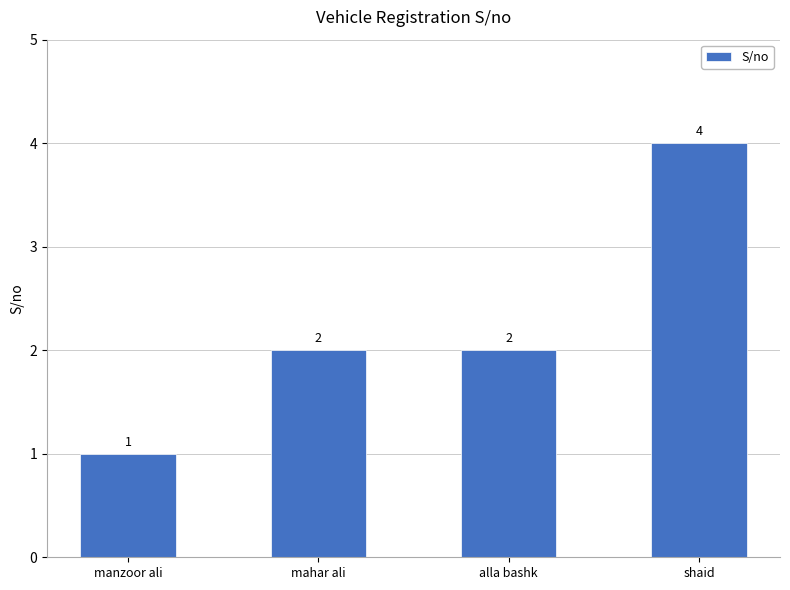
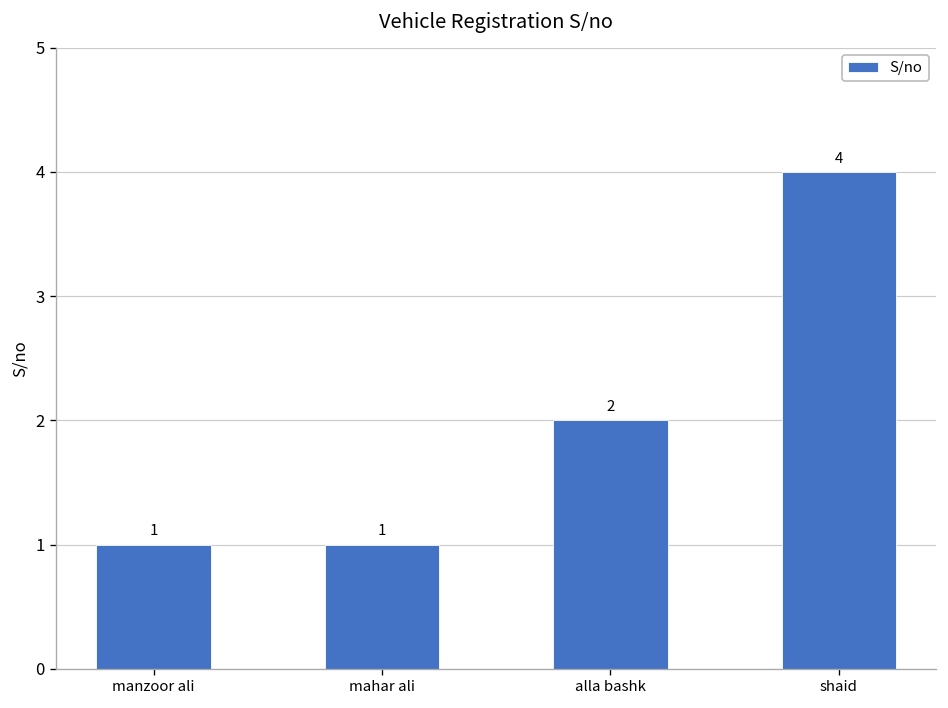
  {
    "manzoor ali": 1,
-   "mahar ali": 2,
+   "mahar ali": 1,
    "alla bashk": 2,
    "shaid": 4
  }
